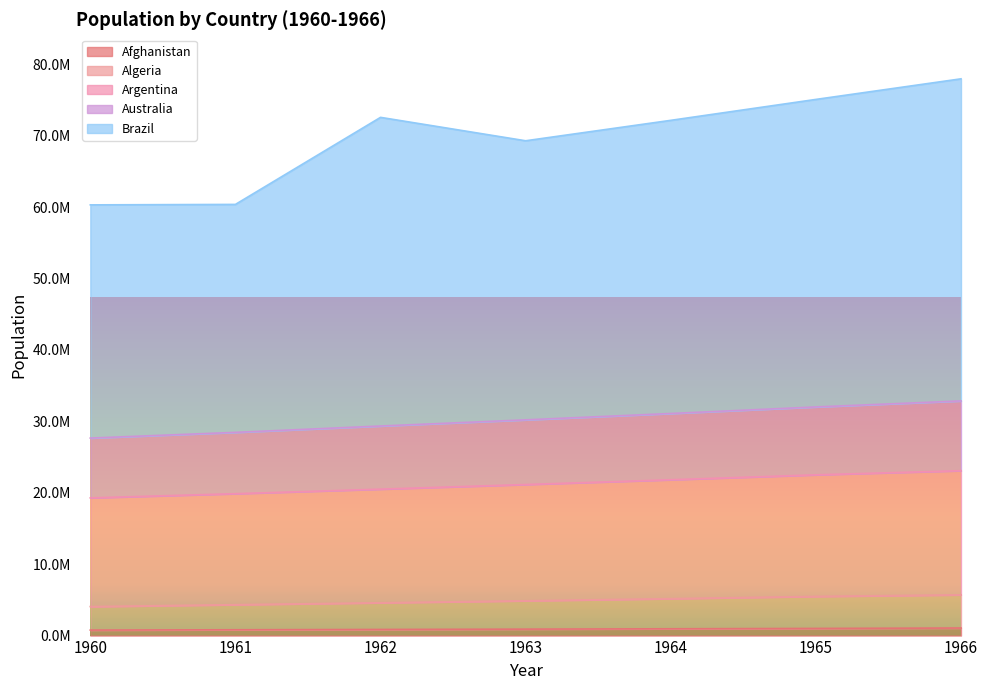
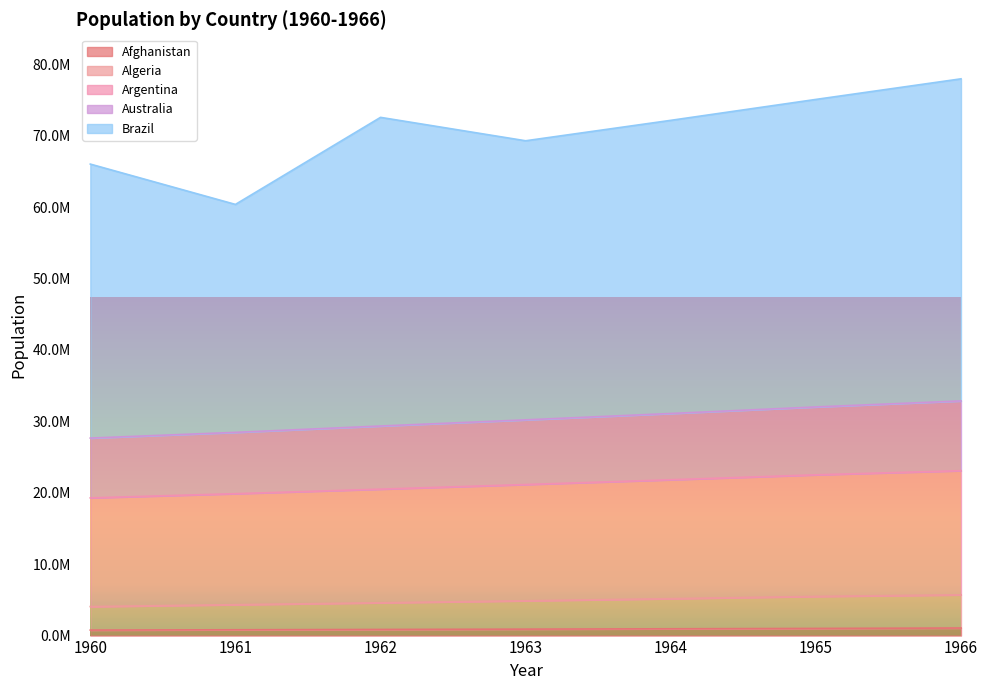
  {
    "Brazil": {
-     "1960": 33000000,
+     "1960": 38000000,
      "1961": 32000000,
      "1962": 43000000,
      "1963": 39000000,
      "1964": 41000000,
      "1965": 43000000,
      "1966": 45000000
    }
  }
